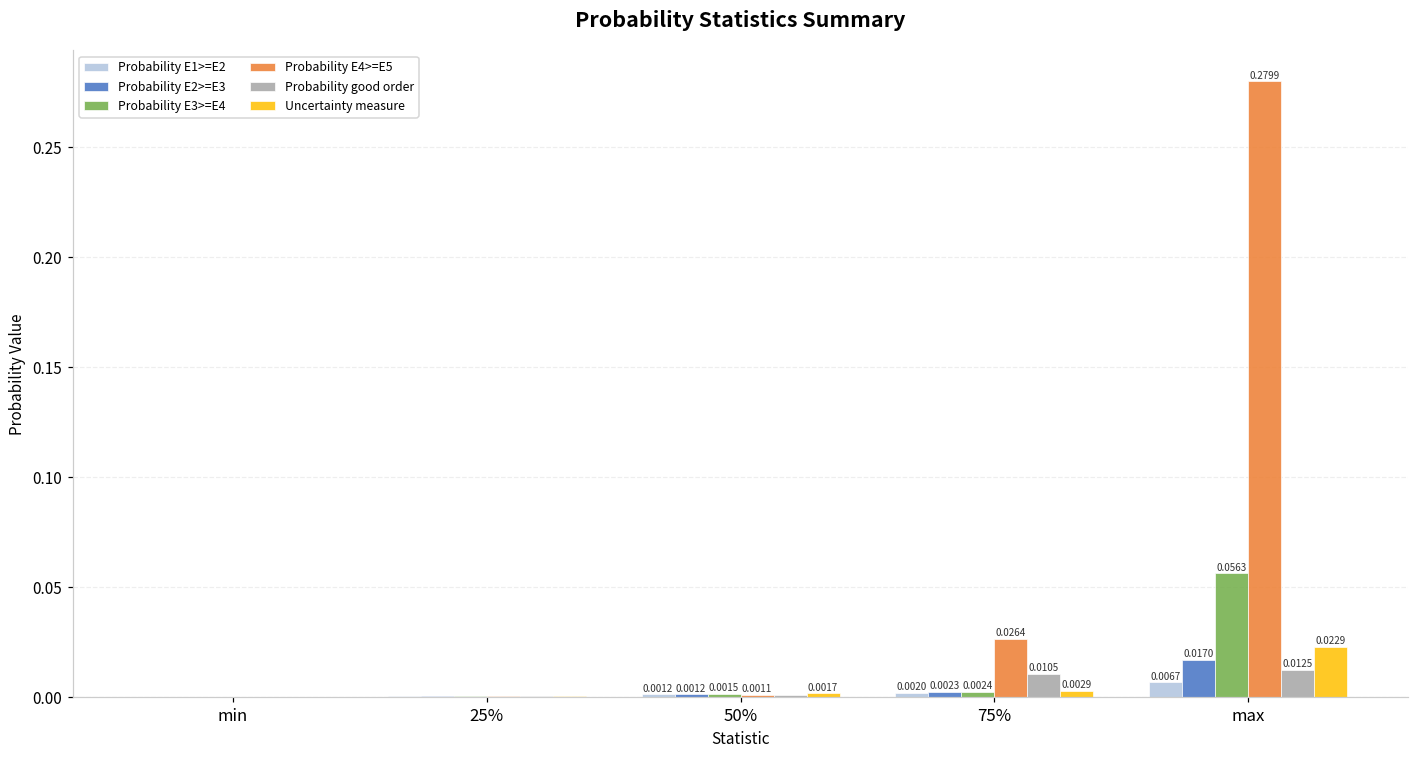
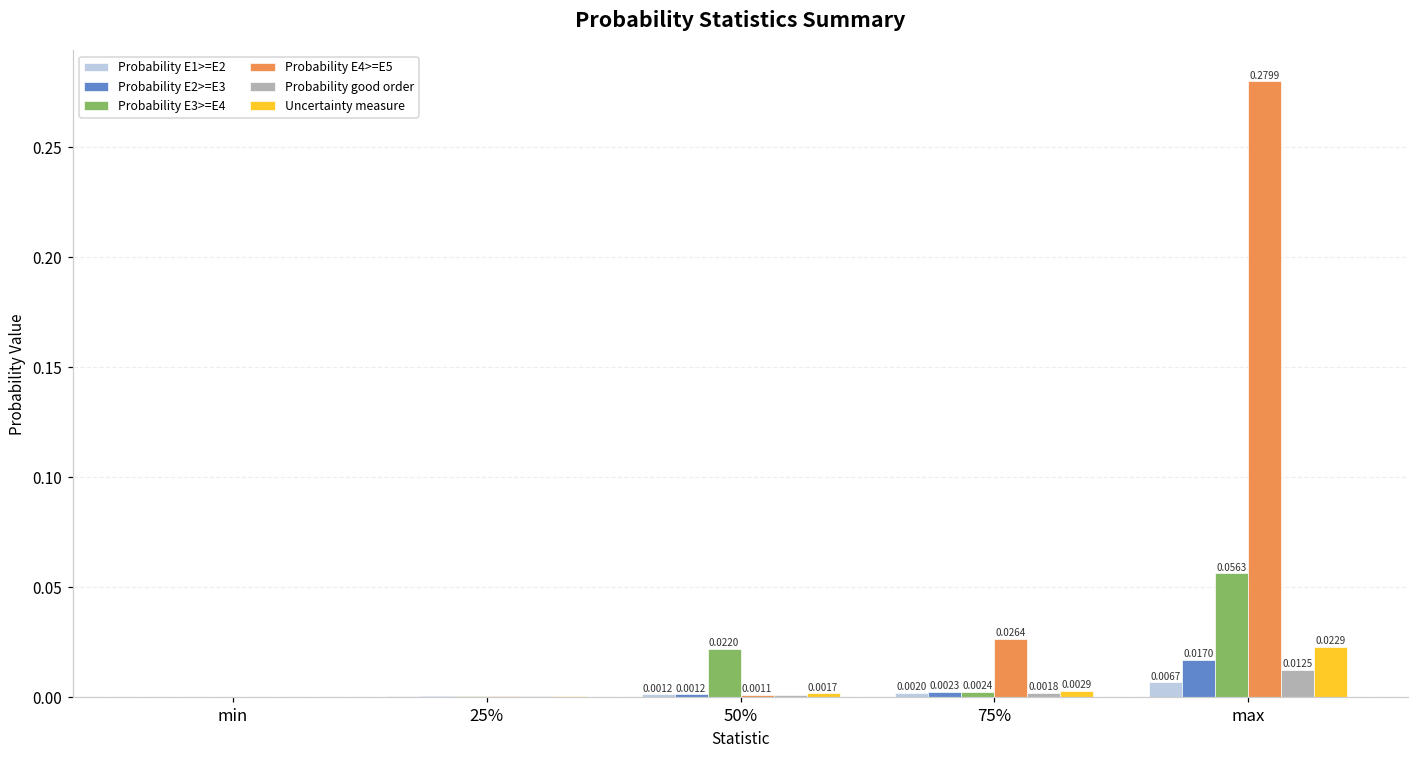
  {
    "Probability E1>=E2": {
      "50%": 0.0012,
      "75%": 0.0020,
      "max": 0.0067
    },
    "Probability E2>=E3": {
      "50%": 0.0012,
      "75%": 0.0023,
      "max": 0.0170
    },
    "Probability E3>=E4": {
-     "50%": 0.0015,
+     "50%": 0.0220,
      "75%": 0.0024,
      "max": 0.0563
    },
    "Probability E4>=E5": {
      "50%": 0.0011,
      "75%": 0.0264,
      "max": 0.2799
    },
    "Probability good order": {
-     "75%": 0.0105,
+     "75%": 0.0018,
      "max": 0.0125
    },
    "Uncertainty measure": {
      "50%": 0.0017,
      "75%": 0.0029,
      "max": 0.0229
    }
  }
